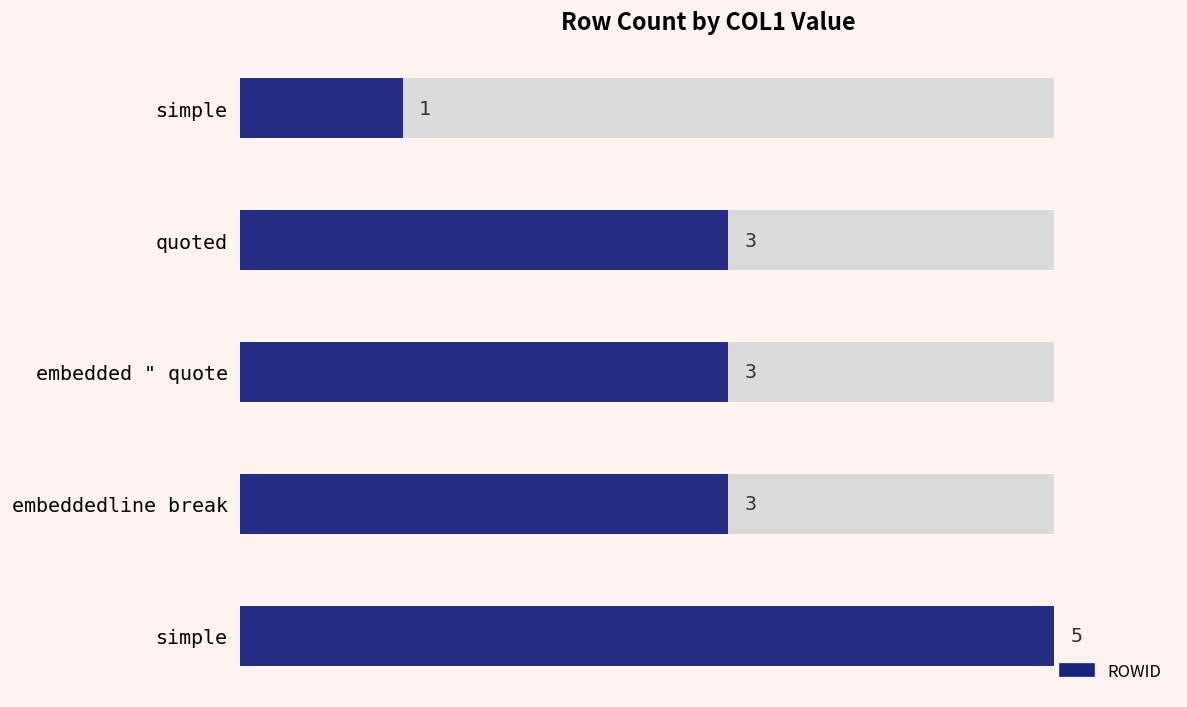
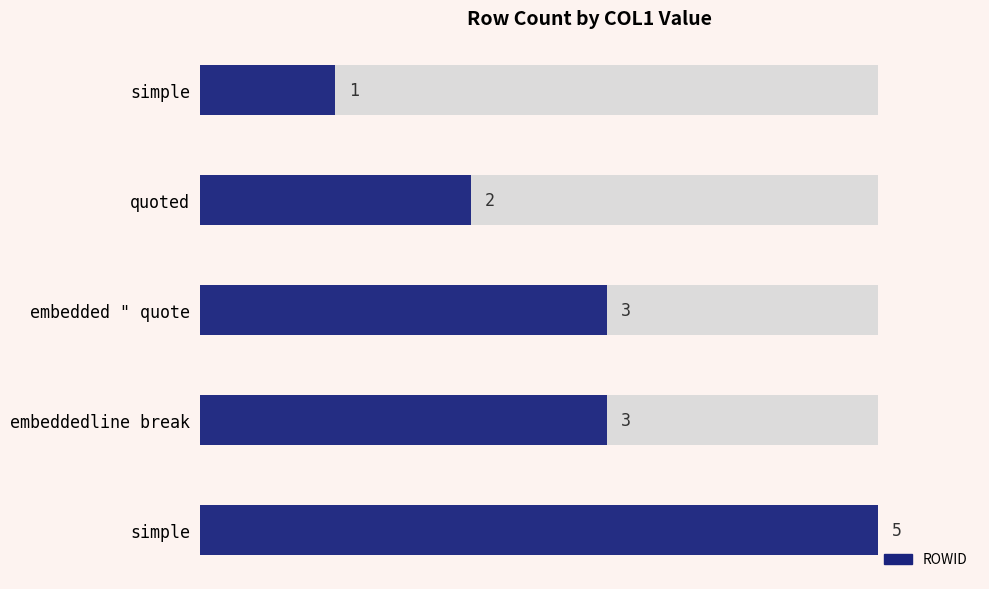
  {
    "ROWID": {
-     "quoted": 3
+     "quoted": 2
    }
  }
